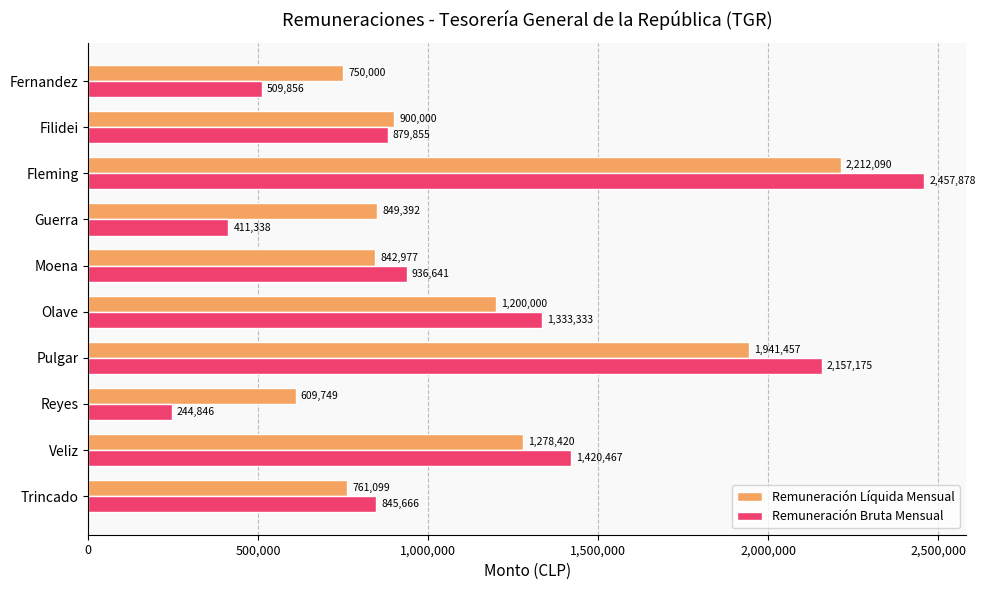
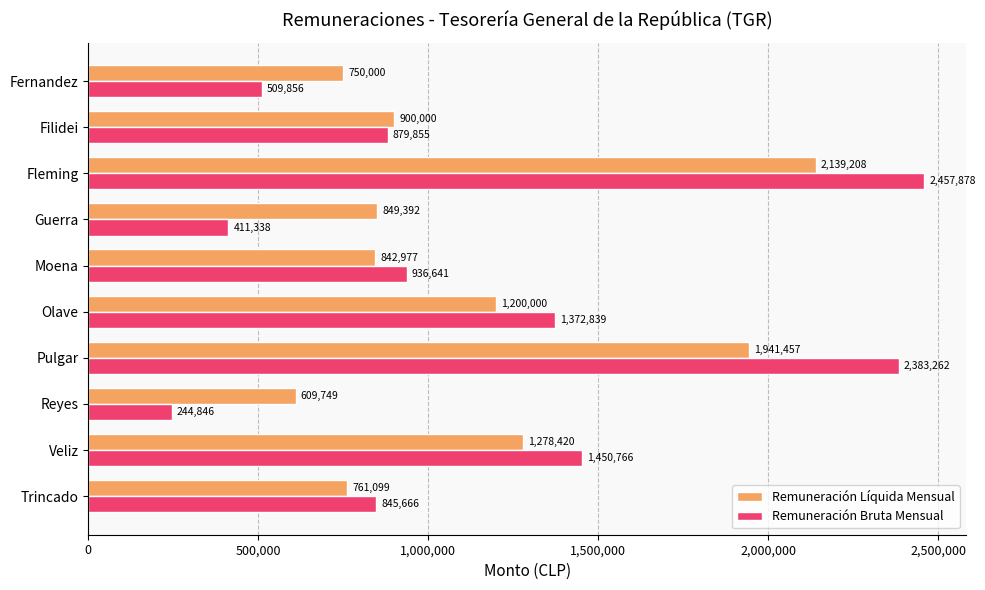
  {
    "Remuneración Líquida Mensual": {
      "Fernandez": "750,000",
      "Filidei": "900,000",
-     "Fleming": "2,212,090",
+     "Fleming": "2,139,208",
      "Guerra": "849,392",
      "Moena": "842,977",
      "Olave": "1,200,000",
      "Pulgar": "1,941,457",
      "Reyes": "609,749",
      "Veliz": "1,278,420",
      "Trincado": "761,099"
    },
    "Remuneración Bruta Mensual": {
      "Fernandez": "509,856",
      "Filidei": "879,855",
      "Fleming": "2,457,878",
      "Guerra": "411,338",
      "Moena": "936,641",
-     "Olave": "1,333,333",
-     "Pulgar": "2,157,175",
+     "Olave": "1,372,839",
+     "Pulgar": "2,383,262",
      "Reyes": "244,846",
-     "Veliz": "1,420,467",
+     "Veliz": "1,450,766",
      "Trincado": "845,666"
    }
  }
